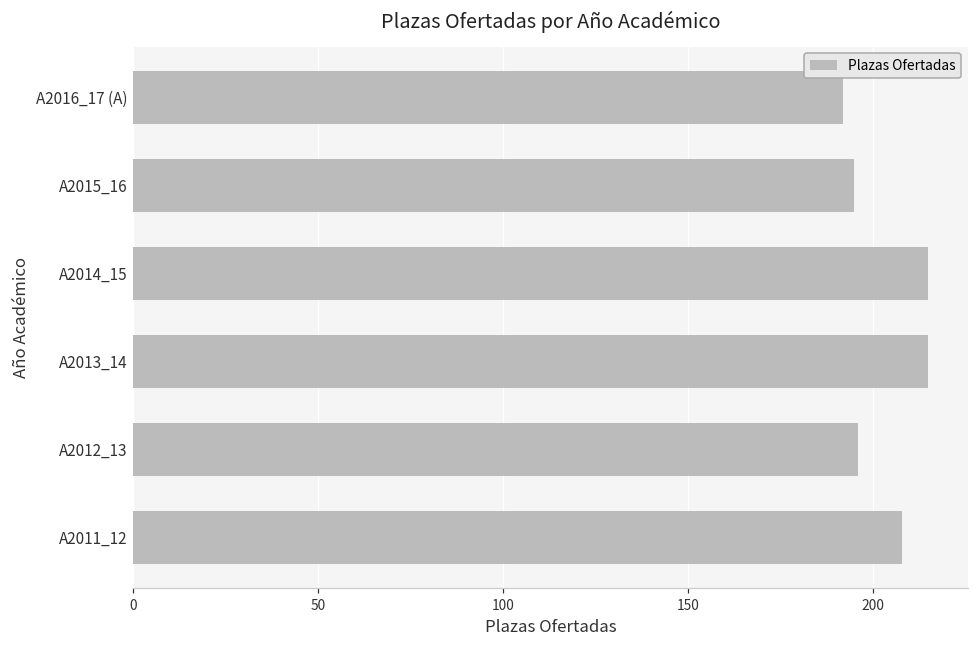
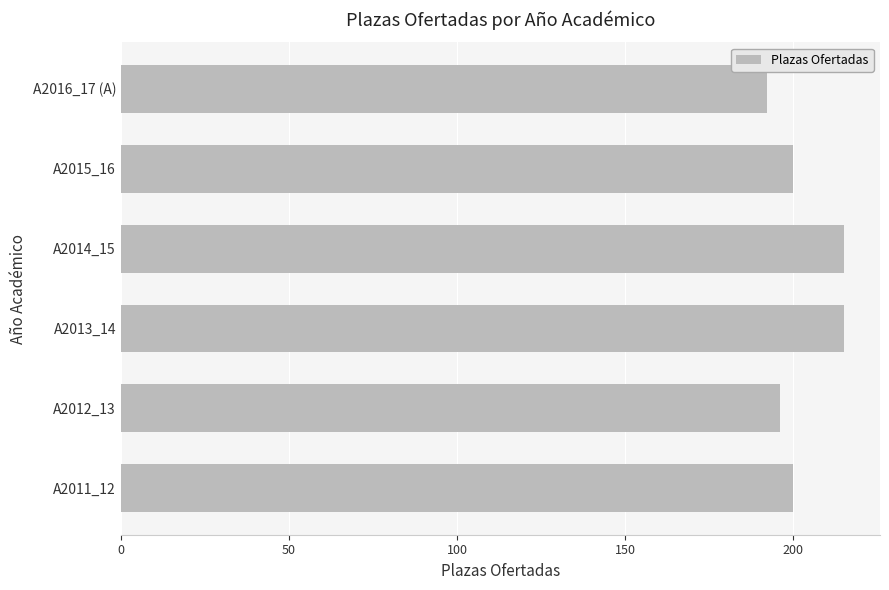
  {
    "A2016_17 (A)": 192,
-   "A2015_16": 195,
+   "A2015_16": 200,
    "A2014_15": 215,
    "A2013_14": 215,
    "A2012_13": 196,
-   "A2011_12": 208
+   "A2011_12": 200
  }
